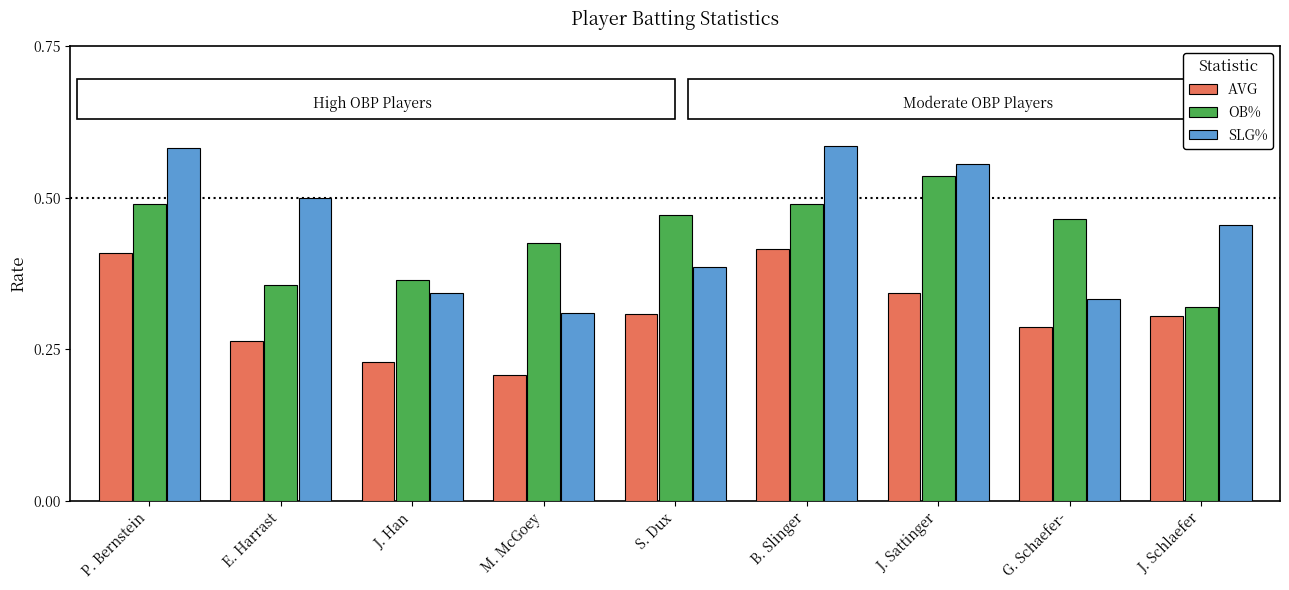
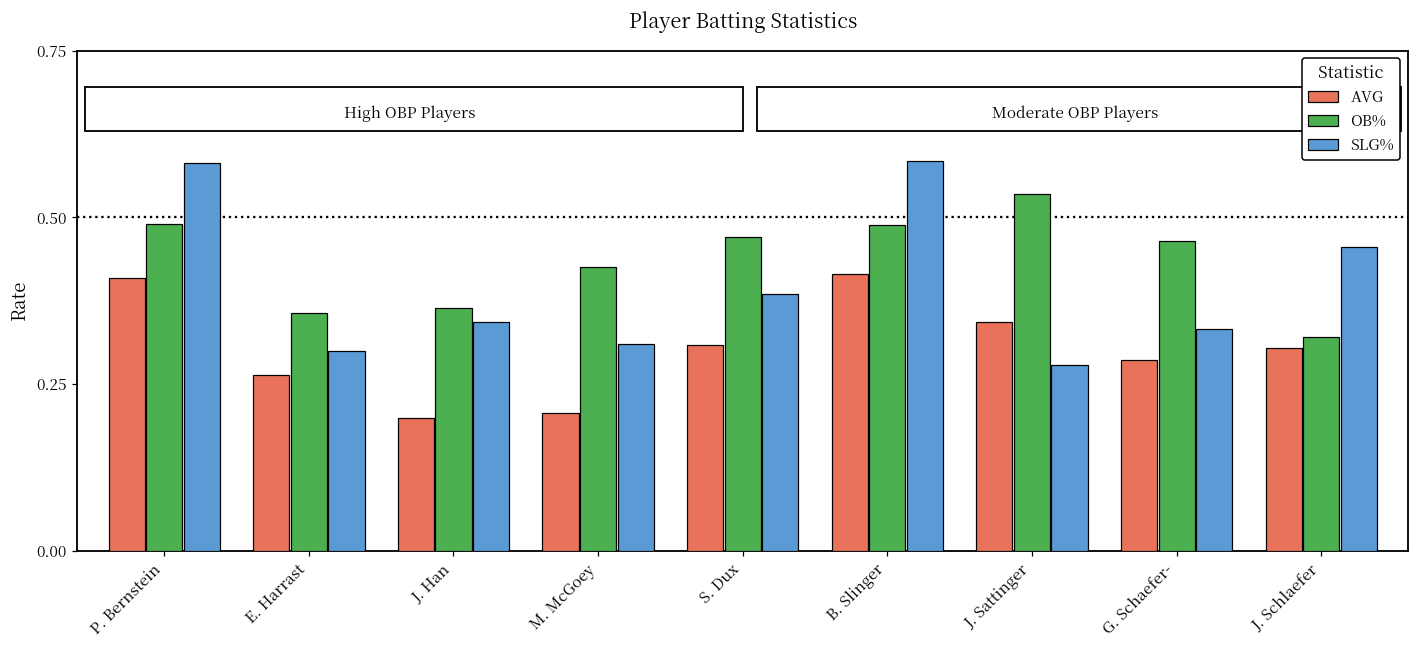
  {
    "AVG": {
      "P. Bernstein": 0.41,
      "E. Harrast": 0.26,
-     "J. Han": 0.23,
+     "J. Han": 0.20,
      "M. McGoey": 0.21,
      "S. Dux": 0.31,
      "B. Slinger": 0.42,
      "J. Sattinger": 0.34,
      "G. Schaefer-": 0.29,
      "J. Schlaefer": 0.30
    },
    "OB%": {
      "P. Bernstein": 0.49,
      "E. Harrast": 0.36,
      "J. Han": 0.36,
      "M. McGoey": 0.43,
      "S. Dux": 0.47,
      "B. Slinger": 0.49,
      "J. Sattinger": 0.54,
      "G. Schaefer-": 0.46,
      "J. Schlaefer": 0.32
    },
    "SLG%": {
      "P. Bernstein": 0.58,
-     "E. Harrast": 0.5,
+     "E. Harrast": 0.3,
      "J. Han": 0.34,
      "M. McGoey": 0.31,
      "S. Dux": 0.39,
      "B. Slinger": 0.59,
-     "J. Sattinger": 0.56,
+     "J. Sattinger": 0.28,
      "G. Schaefer-": 0.33,
      "J. Schlaefer": 0.46
    }
  }
